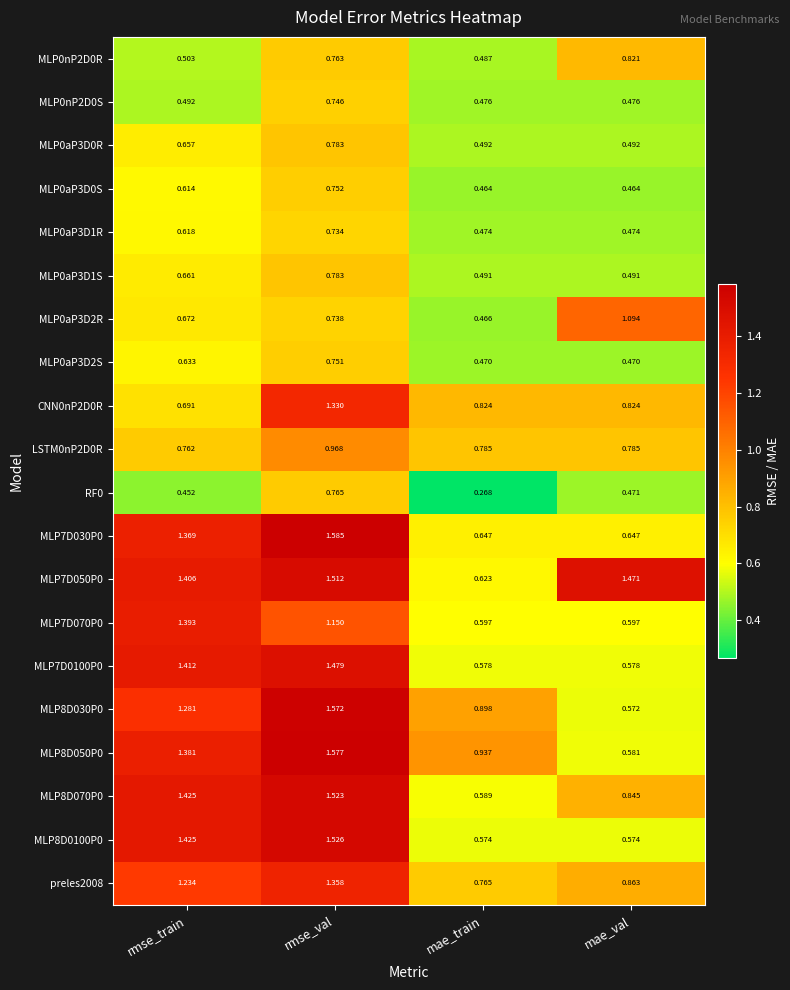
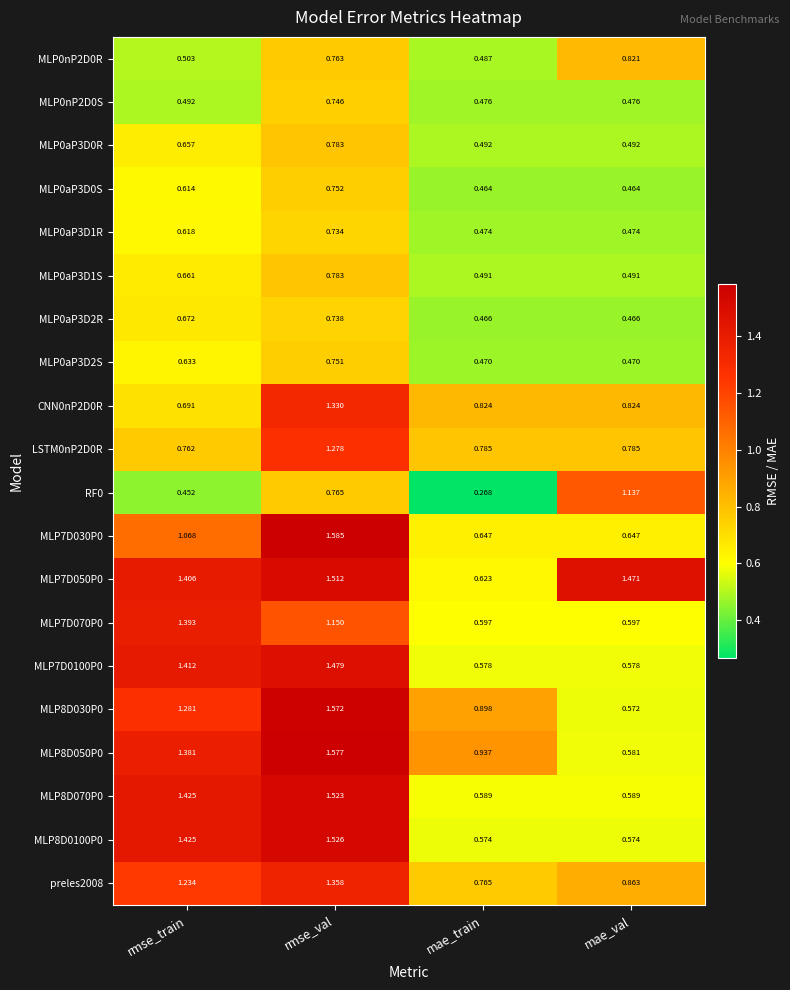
  {
    "MLP0nP2D0R": {
      "rmse_train": 0.503,
      "rmse_val": 0.763,
      "mae_train": 0.487,
      "mae_val": 0.821
    },
    "MLP0nP2D0S": {
      "rmse_train": 0.492,
      "rmse_val": 0.746,
      "mae_train": 0.476,
      "mae_val": 0.476
    },
    "MLP0aP3D0R": {
      "rmse_train": 0.657,
      "rmse_val": 0.783,
      "mae_train": 0.492,
      "mae_val": 0.492
    },
    "MLP0aP3D0S": {
      "rmse_train": 0.614,
      "rmse_val": 0.752,
      "mae_train": 0.464,
      "mae_val": 0.464
    },
    "MLP0aP3D1R": {
      "rmse_train": 0.618,
      "rmse_val": 0.734,
      "mae_train": 0.474,
      "mae_val": 0.474
    },
    "MLP0aP3D1S": {
      "rmse_train": 0.661,
      "rmse_val": 0.783,
      "mae_train": 0.491,
      "mae_val": 0.491
    },
    "MLP0aP3D2R": {
      "rmse_train": 0.672,
      "rmse_val": 0.738,
      "mae_train": 0.466,
-     "mae_val": 1.094
+     "mae_val": 0.466
    },
    "MLP0aP3D2S": {
      "rmse_train": 0.633,
      "rmse_val": 0.751,
      "mae_train": 0.470,
      "mae_val": 0.470
    },
    "CNN0nP2D0R": {
      "rmse_train": 0.691,
      "rmse_val": 1.330,
      "mae_train": 0.824,
      "mae_val": 0.824
    },
    "LSTM0nP2D0R": {
      "rmse_train": 0.762,
-     "rmse_val": 0.968,
+     "rmse_val": 1.278,
      "mae_train": 0.785,
      "mae_val": 0.785
    },
    "RF0": {
      "rmse_train": 0.452,
      "rmse_val": 0.765,
      "mae_train": 0.268,
-     "mae_val": 0.471
+     "mae_val": 1.137
    },
    "MLP7D030P0": {
-     "rmse_train": 1.369,
+     "rmse_train": 1.068,
      "rmse_val": 1.585,
      "mae_train": 0.647,
      "mae_val": 0.647
    },
    "MLP7D050P0": {
      "rmse_train": 1.406,
      "rmse_val": 1.512,
      "mae_train": 0.623,
      "mae_val": 1.471
    },
    "MLP7D070P0": {
      "rmse_train": 1.393,
      "rmse_val": 1.150,
      "mae_train": 0.597,
      "mae_val": 0.597
    },
    "MLP7D0100P0": {
      "rmse_train": 1.412,
      "rmse_val": 1.479,
      "mae_train": 0.578,
      "mae_val": 0.578
    },
    "MLP8D030P0": {
      "rmse_train": 1.281,
      "rmse_val": 1.572,
      "mae_train": 0.898,
      "mae_val": 0.572
    },
    "MLP8D050P0": {
      "rmse_train": 1.381,
      "rmse_val": 1.577,
      "mae_train": 0.937,
      "mae_val": 0.581
    },
    "MLP8D070P0": {
      "rmse_train": 1.425,
      "rmse_val": 1.523,
      "mae_train": 0.589,
-     "mae_val": 0.845
+     "mae_val": 0.589
    },
    "MLP8D0100P0": {
      "rmse_train": 1.425,
      "rmse_val": 1.526,
      "mae_train": 0.574,
      "mae_val": 0.574
    },
    "preles2008": {
      "rmse_train": 1.234,
      "rmse_val": 1.358,
      "mae_train": 0.765,
      "mae_val": 0.863
    }
  }
